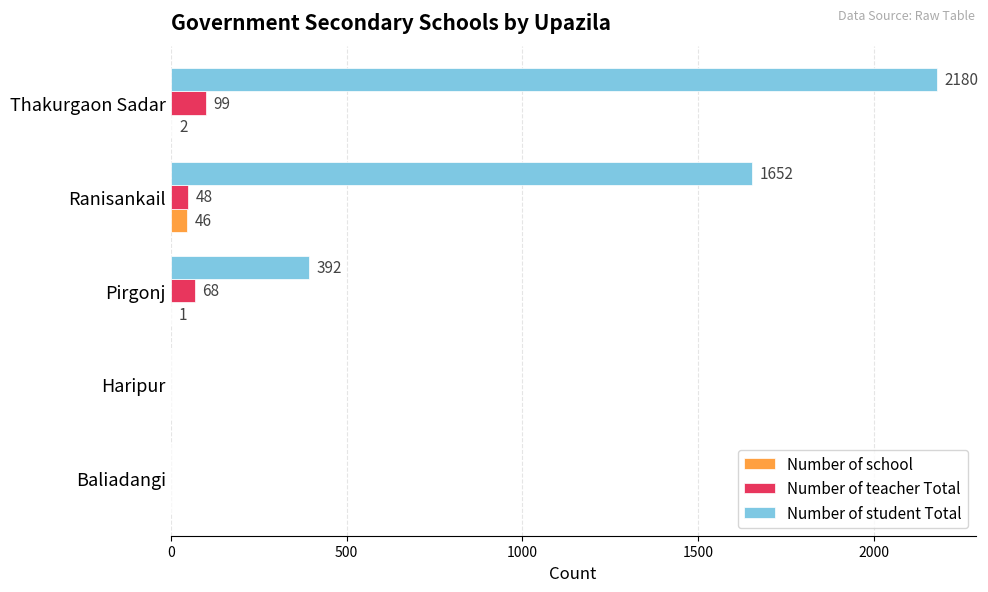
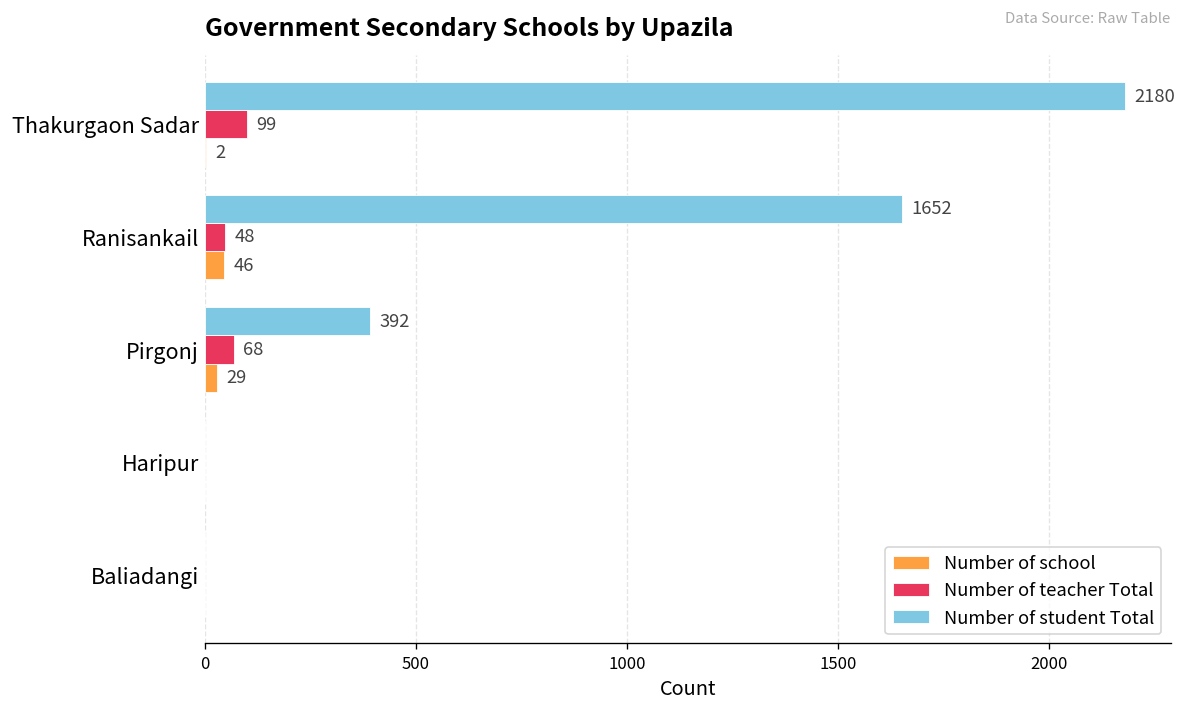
  {
    "Number of school": {
      "Thakurgaon Sadar": 2,
      "Ranisankail": 46,
-     "Pirgonj": 1
+     "Pirgonj": 29
    },
    "Number of teacher Total": {
      "Thakurgaon Sadar": 99,
      "Ranisankail": 48,
      "Pirgonj": 68
    },
    "Number of student Total": {
      "Thakurgaon Sadar": 2180,
      "Ranisankail": 1652,
      "Pirgonj": 392
    }
  }
